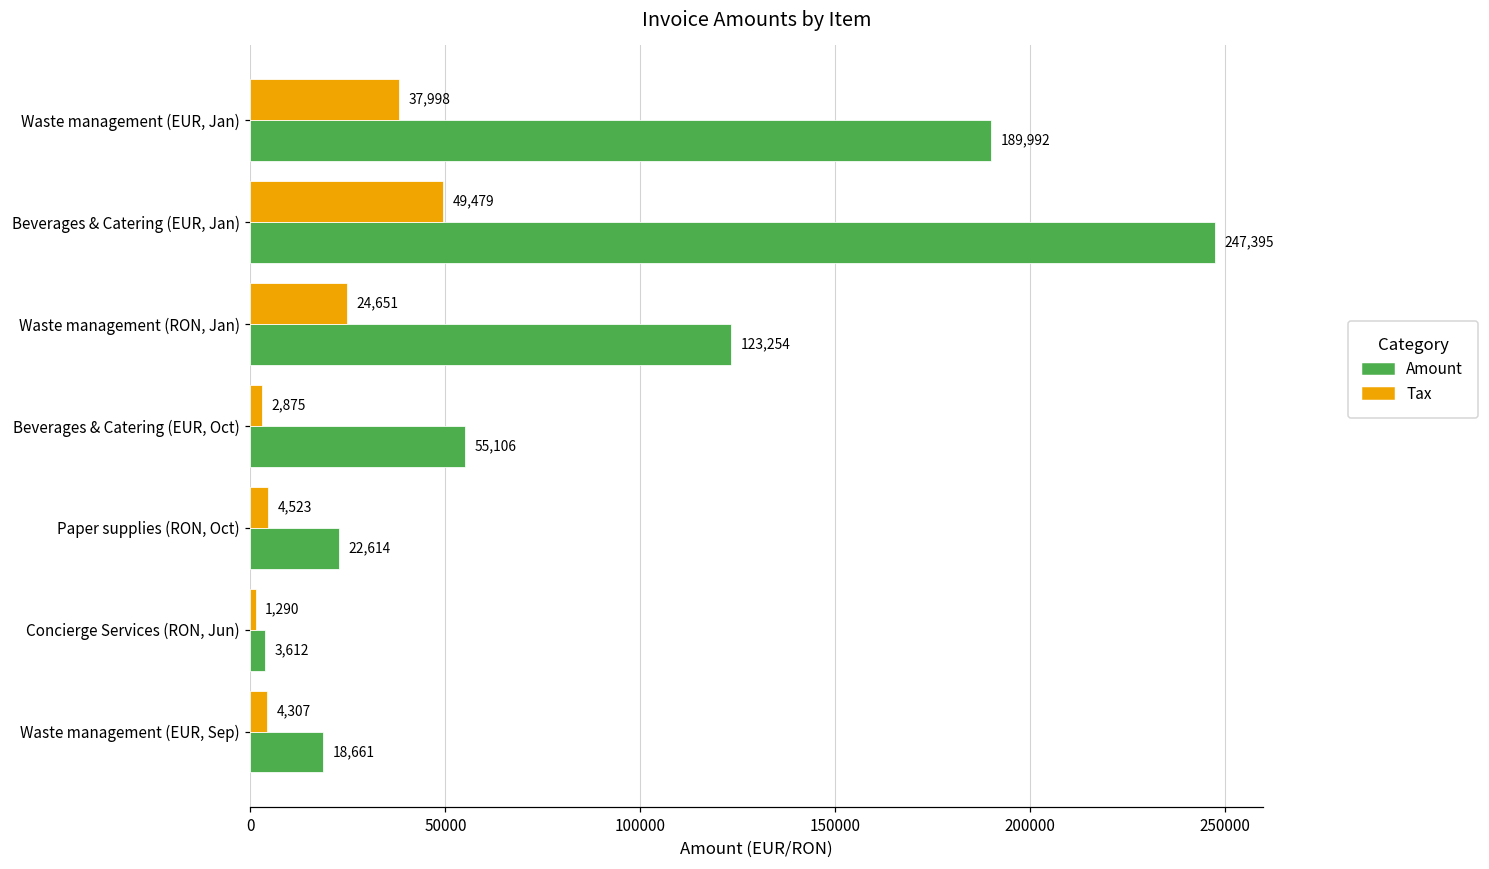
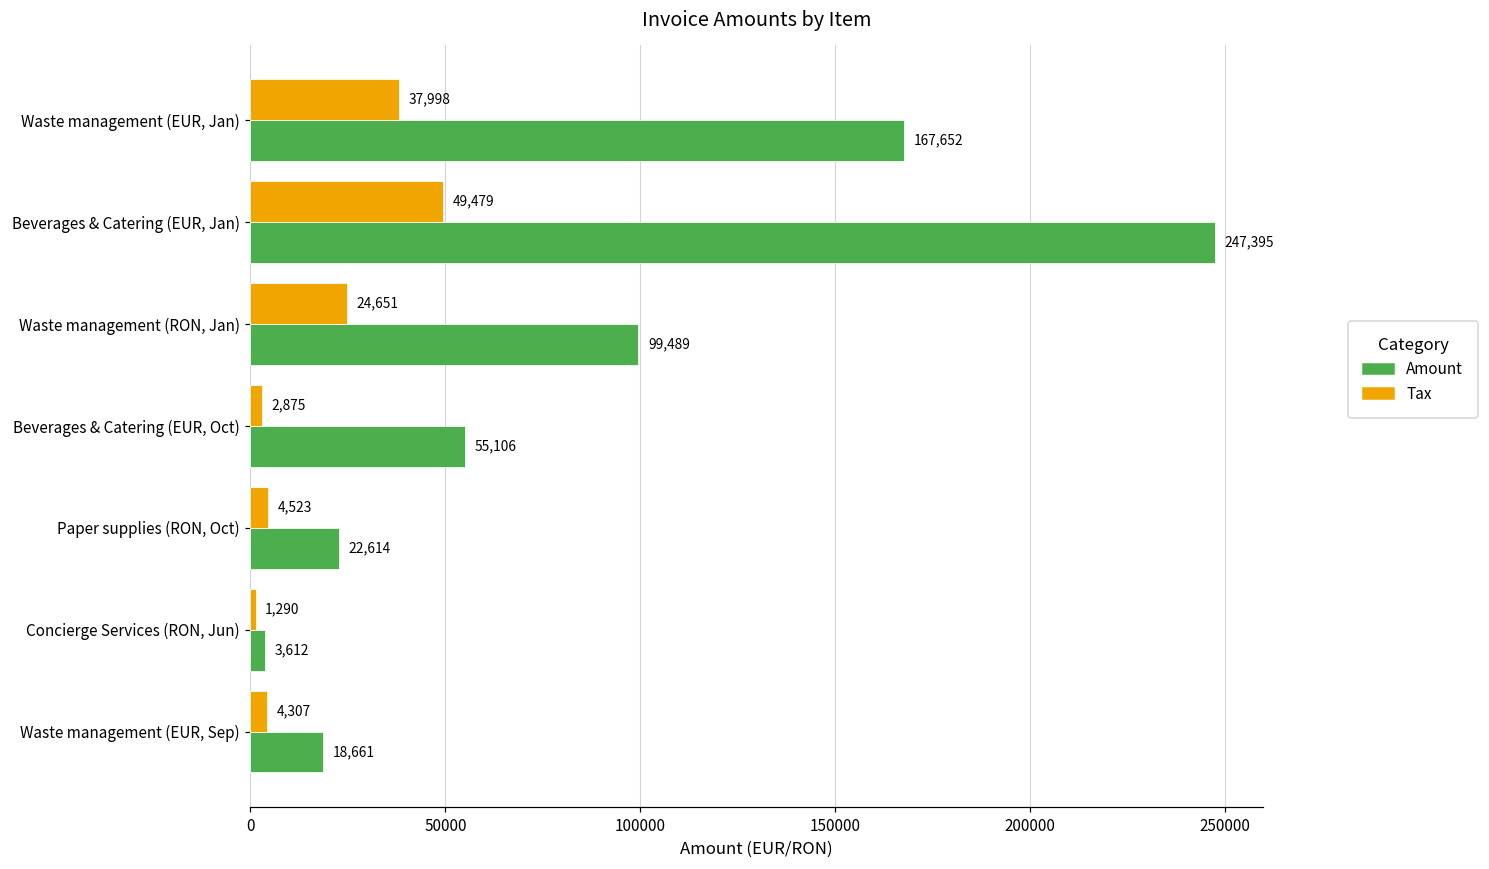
  {
    "Amount": {
-     "Waste management (EUR, Jan)": "189,992",
+     "Waste management (EUR, Jan)": "167,652",
      "Beverages & Catering (EUR, Jan)": "247,395",
-     "Waste management (RON, Jan)": "123,254",
+     "Waste management (RON, Jan)": "99,489",
      "Beverages & Catering (EUR, Oct)": "55,106",
      "Paper supplies (RON, Oct)": "22,614",
      "Concierge Services (RON, Jun)": "3,612",
      "Waste management (EUR, Sep)": "18,661"
    },
    "Tax": {
      "Waste management (EUR, Jan)": "37,998",
      "Beverages & Catering (EUR, Jan)": "49,479",
      "Waste management (RON, Jan)": "24,651",
      "Beverages & Catering (EUR, Oct)": "2,875",
      "Paper supplies (RON, Oct)": "4,523",
      "Concierge Services (RON, Jun)": "1,290",
      "Waste management (EUR, Sep)": "4,307"
    }
  }
